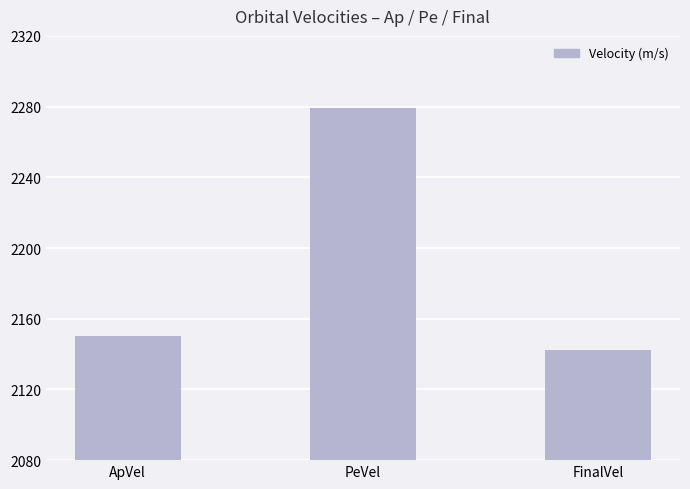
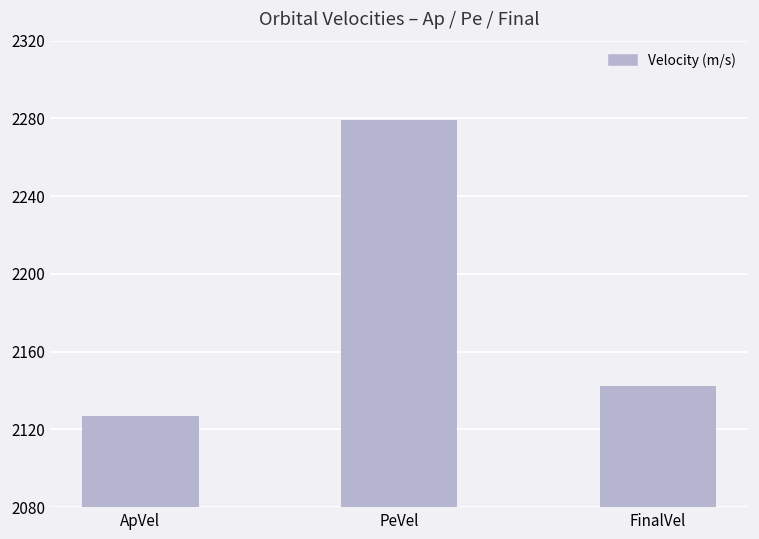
  {
-   "ApVel": 2150,
+   "ApVel": 2127,
    "PeVel": 2279,
    "FinalVel": 2142
  }
